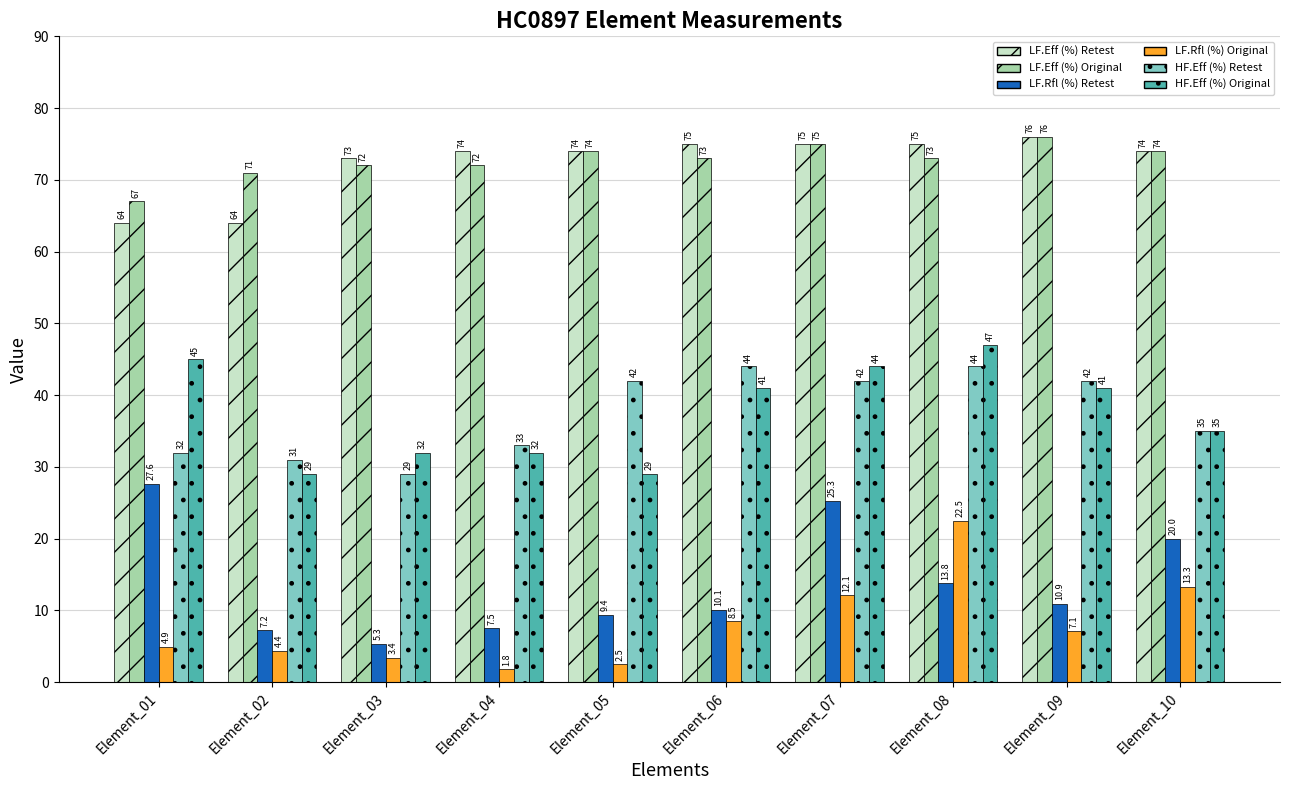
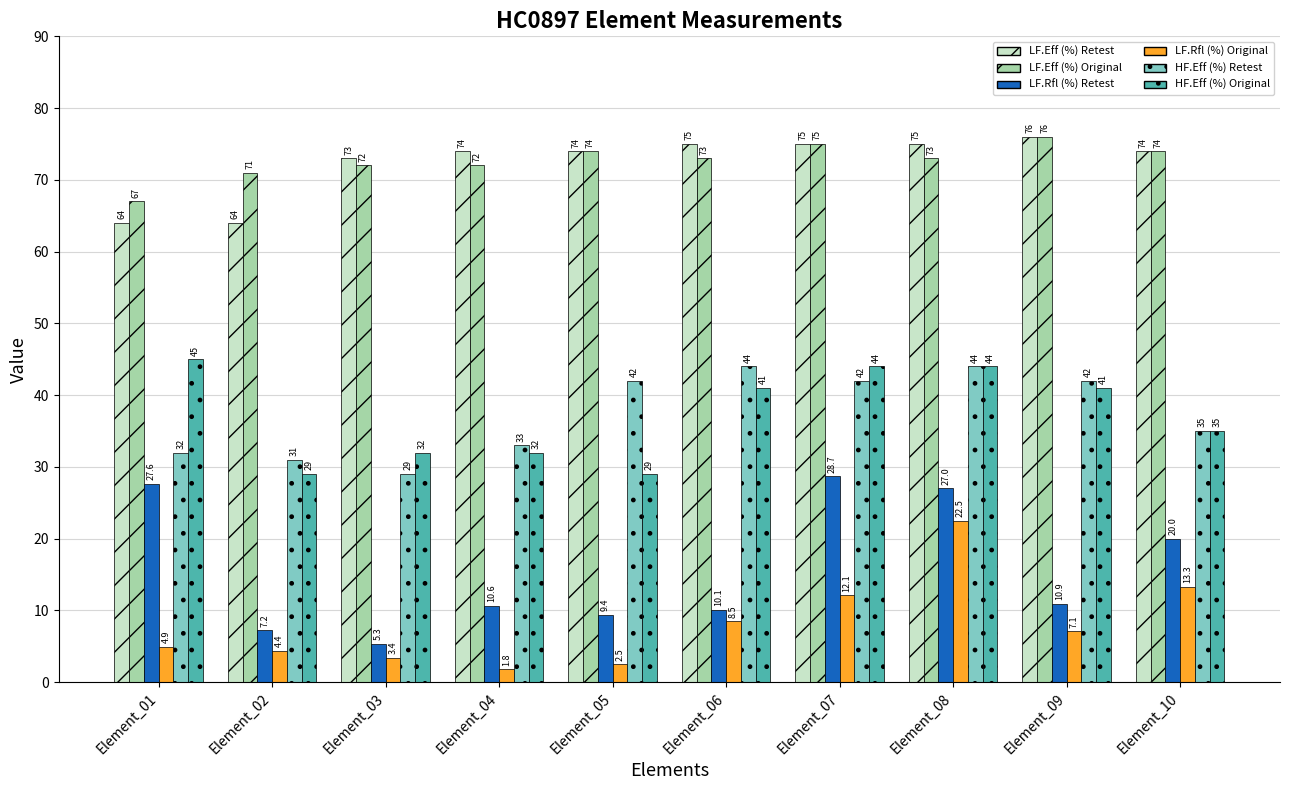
  {
    "LF.Rfl (%) Retest": {
      "Element_01": 27.6,
      "Element_02": 7.2,
      "Element_03": 5.3,
-     "Element_04": 7.5,
+     "Element_04": 10.6,
      "Element_05": 9.4,
      "Element_06": 10.1,
-     "Element_07": 25.3,
-     "Element_08": 13.8,
+     "Element_07": 28.7,
+     "Element_08": 27.0,
      "Element_09": 10.9,
      "Element_10": 20.0
    },
    "LF.Rfl (%) Original": {
      "Element_01": 4.9,
      "Element_02": 4.4,
      "Element_03": 3.4,
      "Element_04": 1.8,
      "Element_05": 2.5,
      "Element_06": 8.5,
      "Element_07": 12.1,
      "Element_08": 22.5,
      "Element_09": 7.1,
      "Element_10": 13.3
    },
    "HF.Eff (%) Original": {
      "Element_01": 45,
      "Element_02": 29,
      "Element_03": 32,
      "Element_04": 32,
      "Element_05": 29,
      "Element_06": 41,
      "Element_07": 44,
-     "Element_08": 47,
+     "Element_08": 44,
      "Element_09": 41,
      "Element_10": 35
    }
  }
